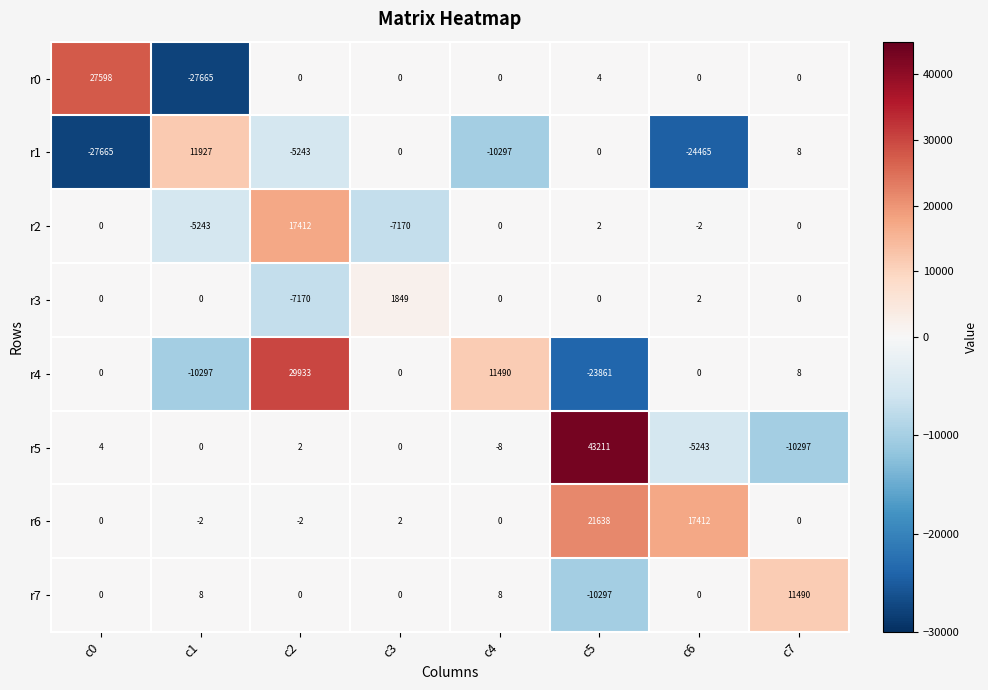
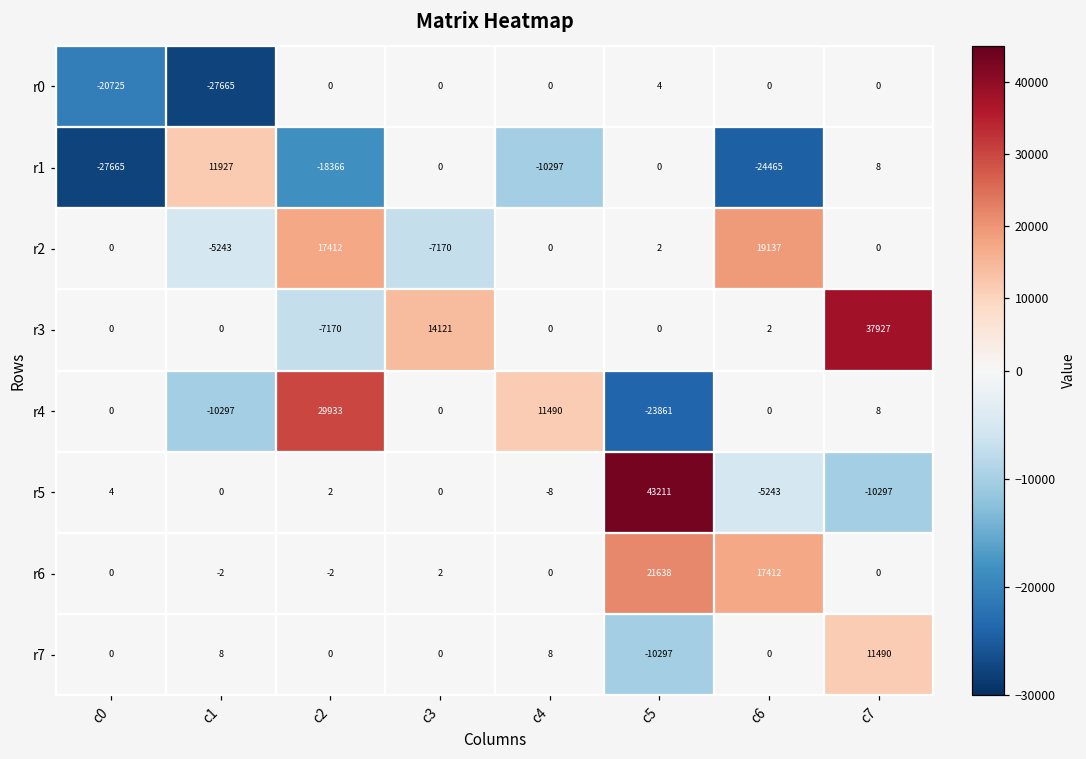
  {
    "r0": {
-     "c0": 27598,
+     "c0": -20725,
      "c1": -27665,
      "c2": 0,
      "c3": 0,
      "c4": 0,
      "c5": 4,
      "c6": 0,
      "c7": 0
    },
    "r1": {
      "c0": -27665,
      "c1": 11927,
-     "c2": -5243,
+     "c2": -18366,
      "c3": 0,
      "c4": -10297,
      "c5": 0,
      "c6": -24465,
      "c7": 8
    },
    "r2": {
      "c0": 0,
      "c1": -5243,
      "c2": 17412,
      "c3": -7170,
      "c4": 0,
      "c5": 2,
-     "c6": -2,
+     "c6": 19137,
      "c7": 0
    },
    "r3": {
      "c0": 0,
      "c1": 0,
      "c2": -7170,
-     "c3": 1849,
+     "c3": 14121,
      "c4": 0,
      "c5": 0,
      "c6": 2,
-     "c7": 0
+     "c7": 37927
    },
    "r4": {
      "c0": 0,
      "c1": -10297,
      "c2": 29933,
      "c3": 0,
      "c4": 11490,
      "c5": -23861,
      "c6": 0,
      "c7": 8
    },
    "r5": {
      "c0": 4,
      "c1": 0,
      "c2": 2,
      "c3": 0,
      "c4": -8,
      "c5": 43211,
      "c6": -5243,
      "c7": -10297
    },
    "r6": {
      "c0": 0,
      "c1": -2,
      "c2": -2,
      "c3": 2,
      "c4": 0,
      "c5": 21638,
      "c6": 17412,
      "c7": 0
    },
    "r7": {
      "c0": 0,
      "c1": 8,
      "c2": 0,
      "c3": 0,
      "c4": 8,
      "c5": -10297,
      "c6": 0,
      "c7": 11490
    }
  }
